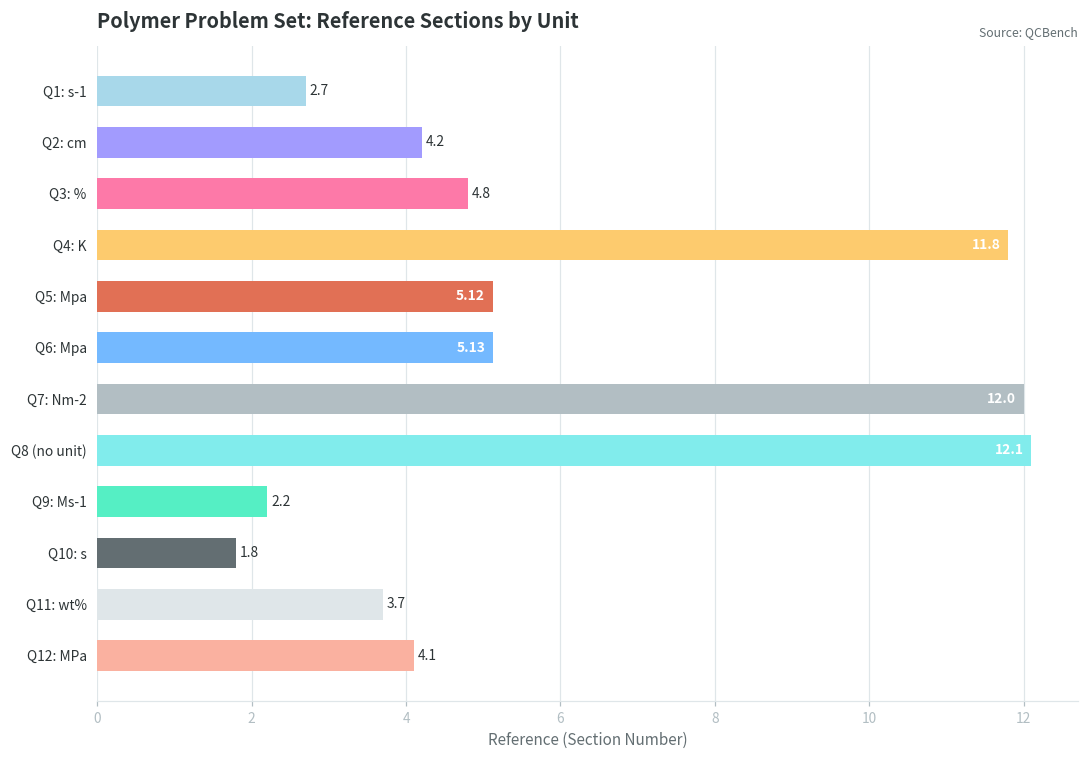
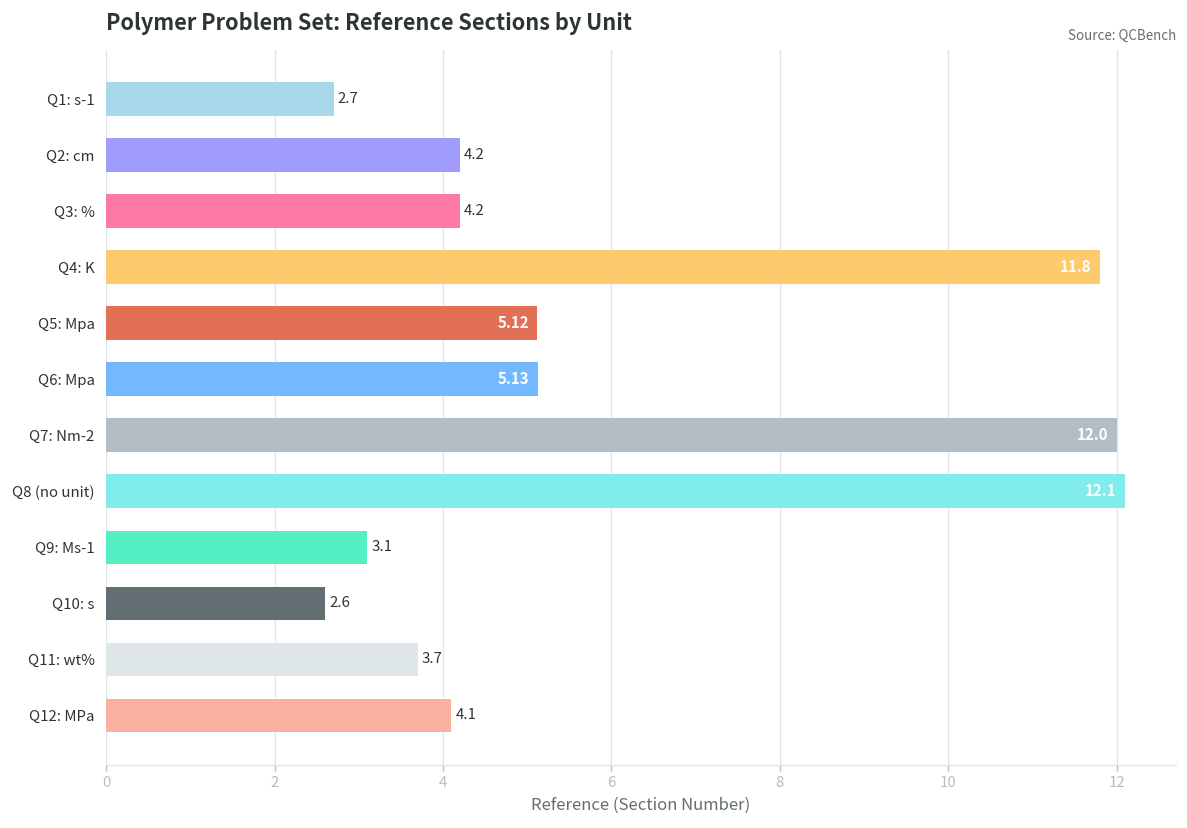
  {
    "Q1: s-1": 2.7,
    "Q2: cm": 4.2,
-   "Q3: %": 4.8,
+   "Q3: %": 4.2,
    "Q4: K": 11.8,
    "Q5: Mpa": 5.12,
    "Q6: Mpa": 5.13,
    "Q7: Nm-2": 12.0,
    "Q8 (no unit)": 12.1,
-   "Q9: Ms-1": 2.2,
-   "Q10: s": 1.8,
+   "Q9: Ms-1": 3.1,
+   "Q10: s": 2.6,
    "Q11: wt%": 3.7,
    "Q12: MPa": 4.1
  }
